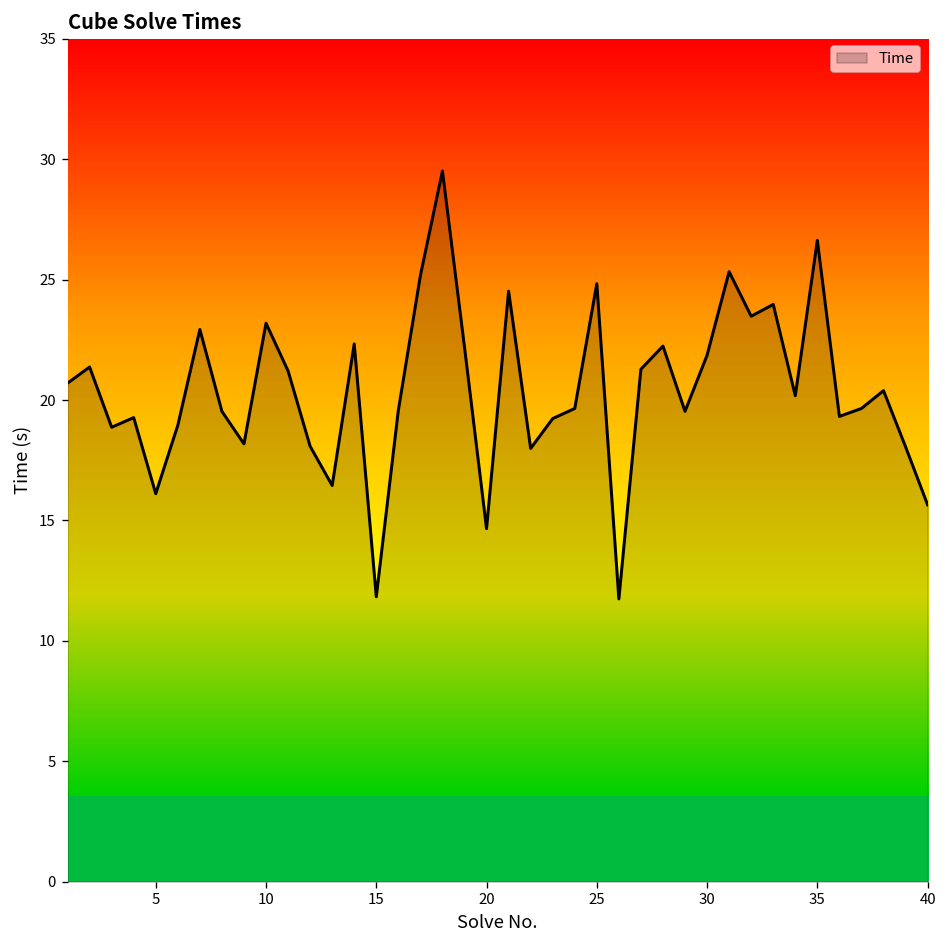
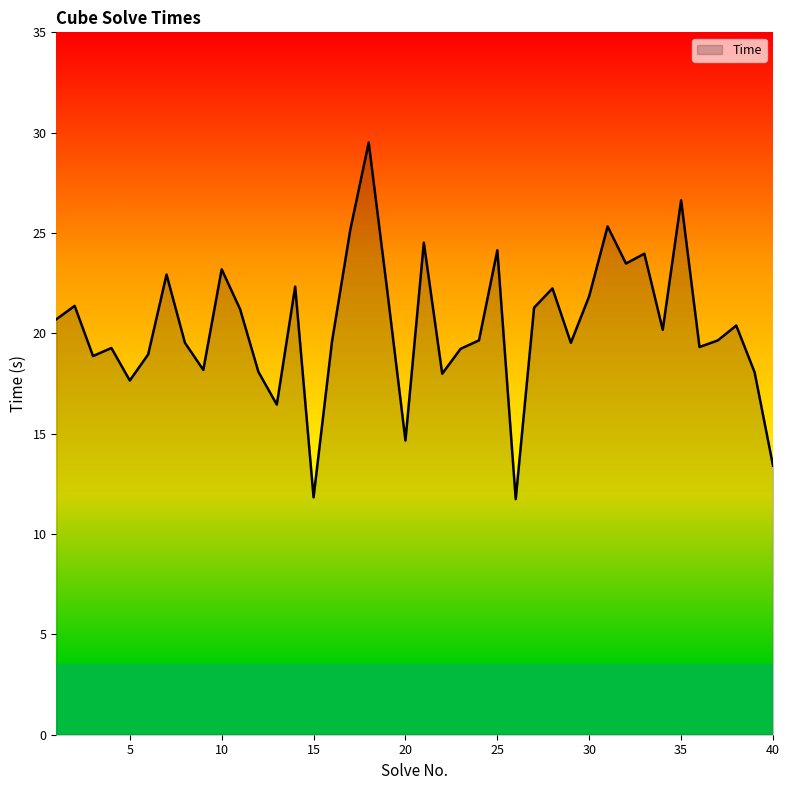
  {
-   "5": 16.1,
+   "5": 17.7,
    "10": 23.2,
    "15": 11.8,
    "20": 14.7,
-   "25": 24.8,
+   "25": 24.1,
    "30": 21.9,
    "35": 26.6,
-   "40": 15.7
+   "40": 13.4
  }
